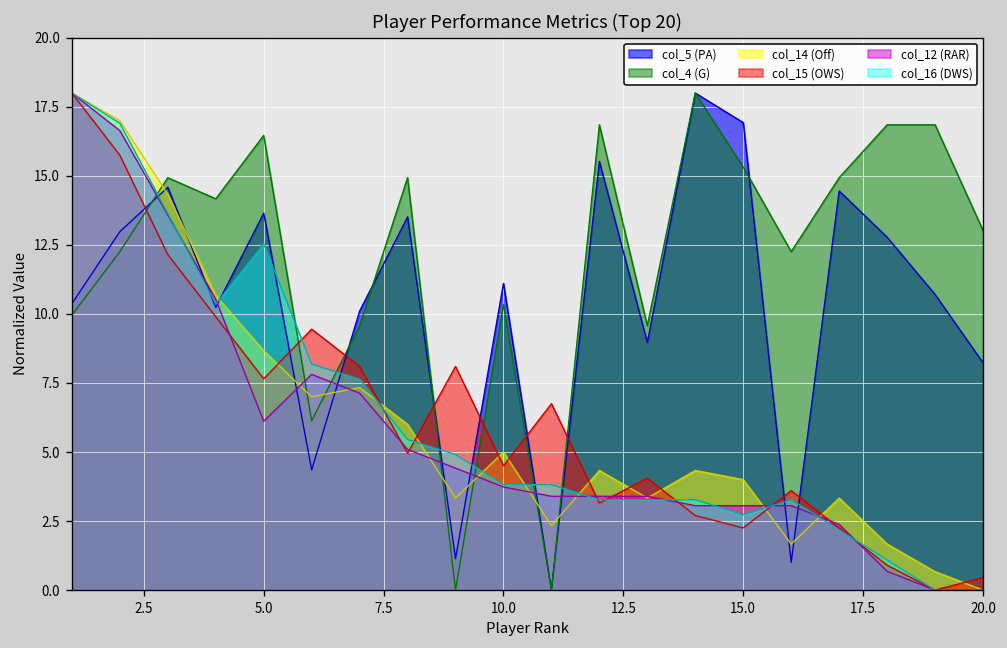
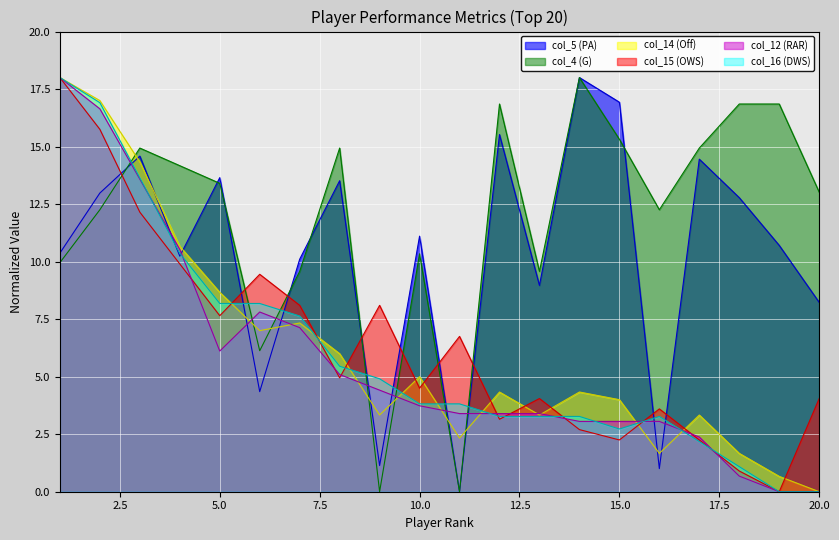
  {
    "col_5 (PA)": {
      "5.0": 13.7,
      "10.0": 11.1,
      "15.0": 16.9,
      "20.0": 8.2
    },
    "col_4 (G)": {
-     "5.0": 16.5,
+     "5.0": 13.4,
      "10.0": 10.3,
      "15.0": 15.3,
      "20.0": 13.0
    },
    "col_14 (Off)": {
      "5.0": 8.7,
      "10.0": 5.0,
      "15.0": 4.0
    },
    "col_15 (OWS)": {
      "5.0": 7.6,
      "10.0": 4.5,
      "15.0": 2.3,
-     "20.0": 0.5
+     "20.0": 4.1
    },
    "col_12 (RAR)": {
      "5.0": 6.1,
      "15.0": 3.1
    },
    "col_16 (DWS)": {
-     "5.0": 12.5,
+     "5.0": 8.2,
      "15.0": 2.7
    }
  }
